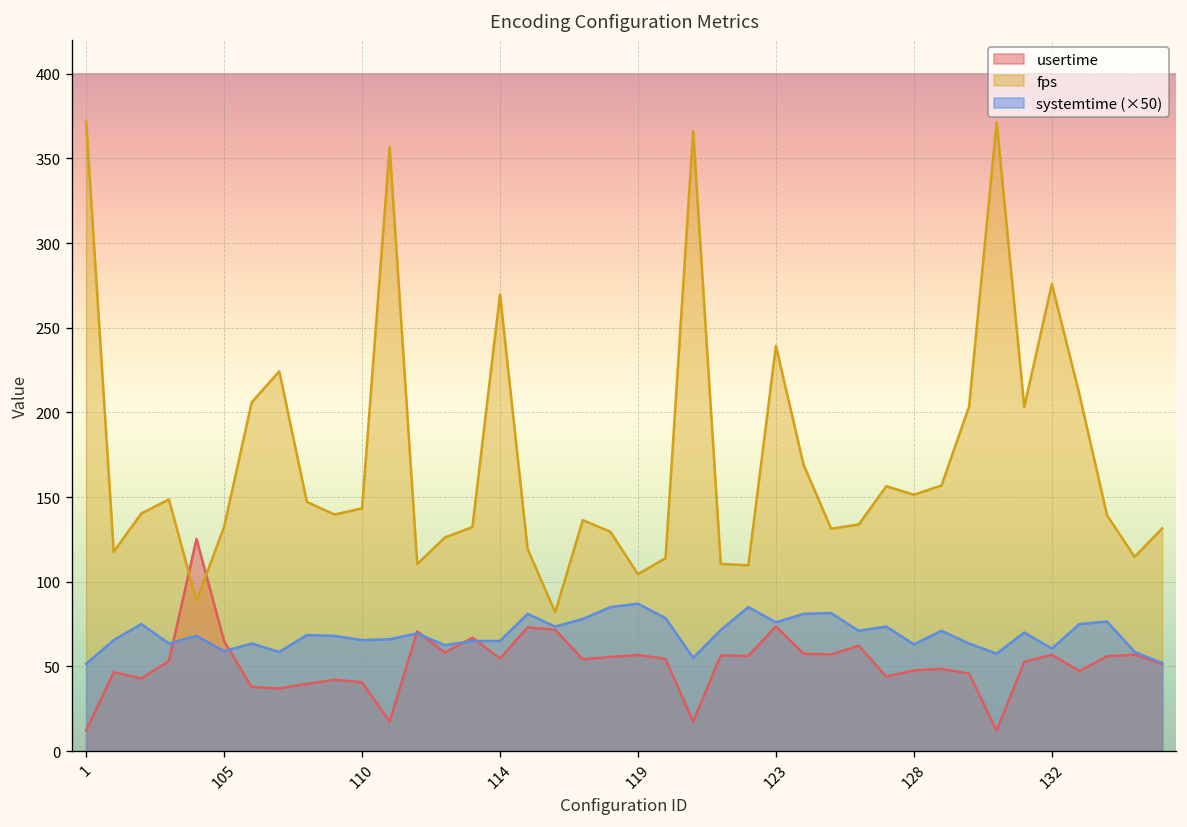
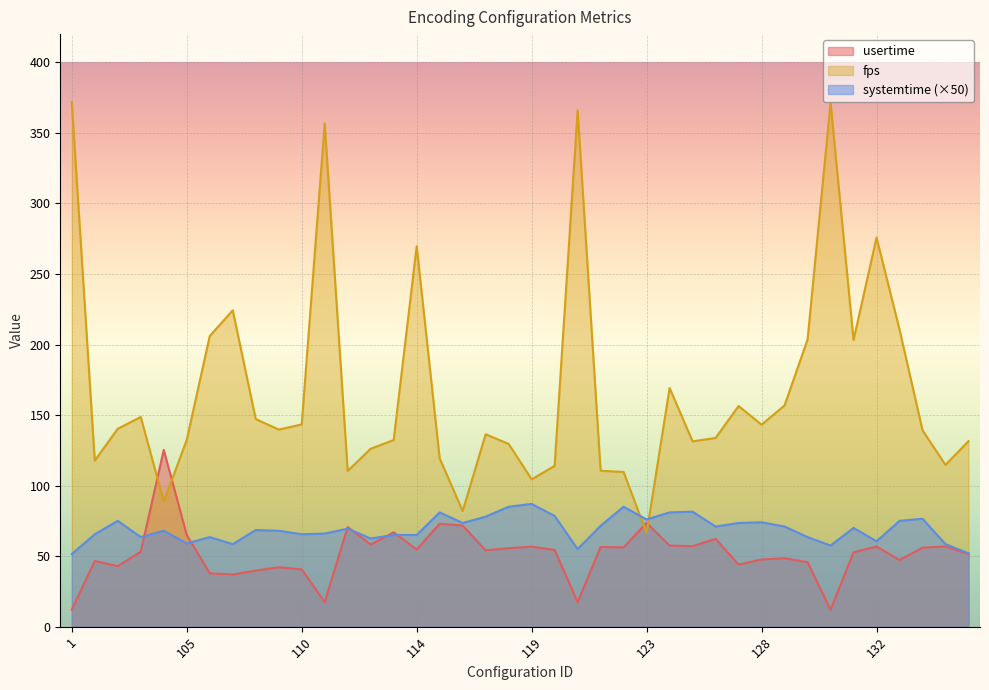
  {
    "usertime": {
      "105": 65,
      "110": 41,
      "114": 55,
      "119": 57,
      "123": 74,
      "128": 48,
      "132": 57
    },
    "fps": {
      "105": 132,
      "110": 143,
      "114": 270,
      "119": 104,
-     "123": 239,
-     "128": 151,
+     "123": 66,
+     "128": 143,
      "132": 276
    },
    "systemtime (×50)": {
      "105": 59,
      "110": 66,
      "114": 65,
      "119": 87,
      "123": 76,
-     "128": 63,
+     "128": 74,
      "132": 61
    }
  }
